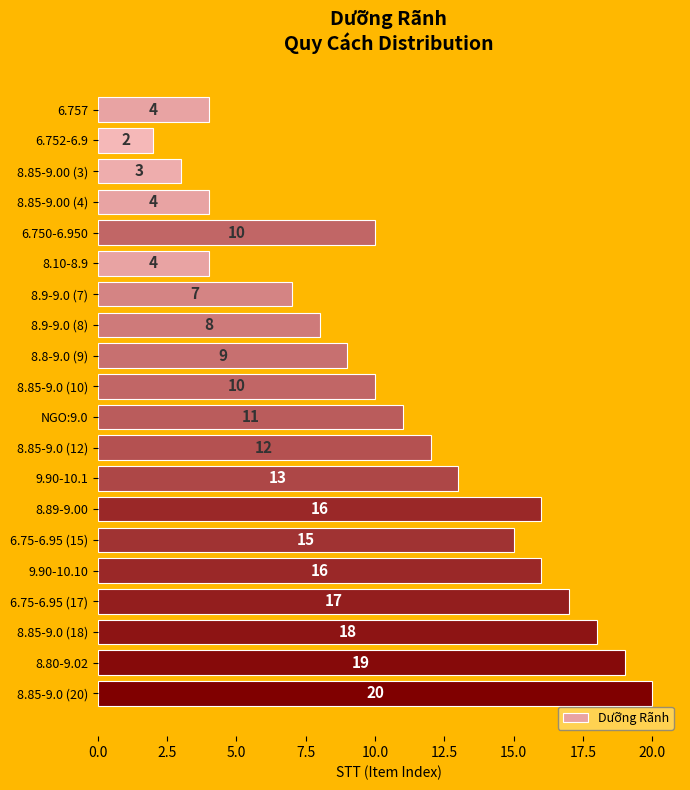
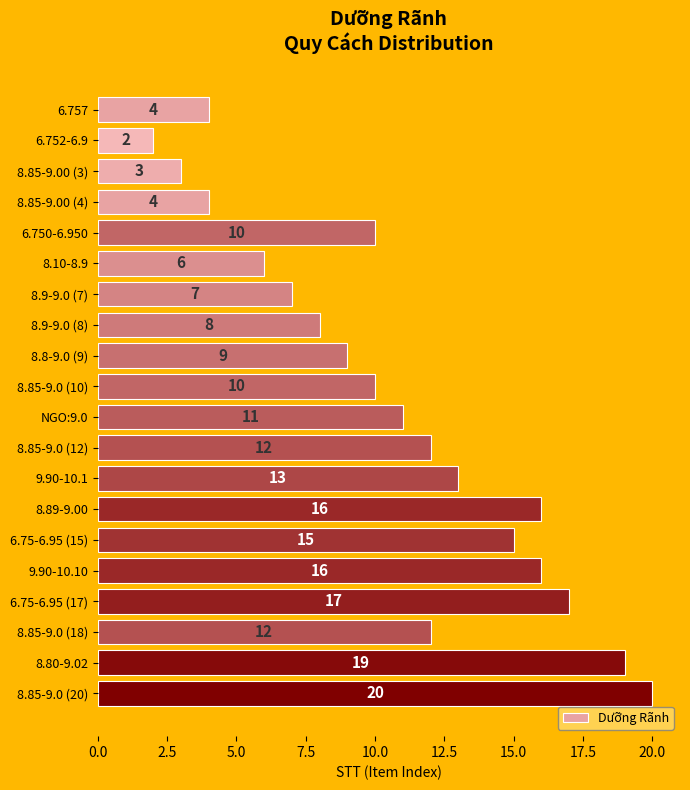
  {
    "6.757": 4,
    "6.752-6.9": 2,
    "8.85-9.00 (3)": 3,
    "8.85-9.00 (4)": 4,
    "6.750-6.950": 10,
-   "8.10-8.9": 4,
+   "8.10-8.9": 6,
    "8.9-9.0 (7)": 7,
    "8.9-9.0 (8)": 8,
    "8.8-9.0 (9)": 9,
    "8.85-9.0 (10)": 10,
    "NGO:9.0": 11,
    "8.85-9.0 (12)": 12,
    "9.90-10.1": 13,
    "8.89-9.00": 16,
    "6.75-6.95 (15)": 15,
    "9.90-10.10": 16,
    "6.75-6.95 (17)": 17,
-   "8.85-9.0 (18)": 18,
+   "8.85-9.0 (18)": 12,
    "8.80-9.02": 19,
    "8.85-9.0 (20)": 20
  }
